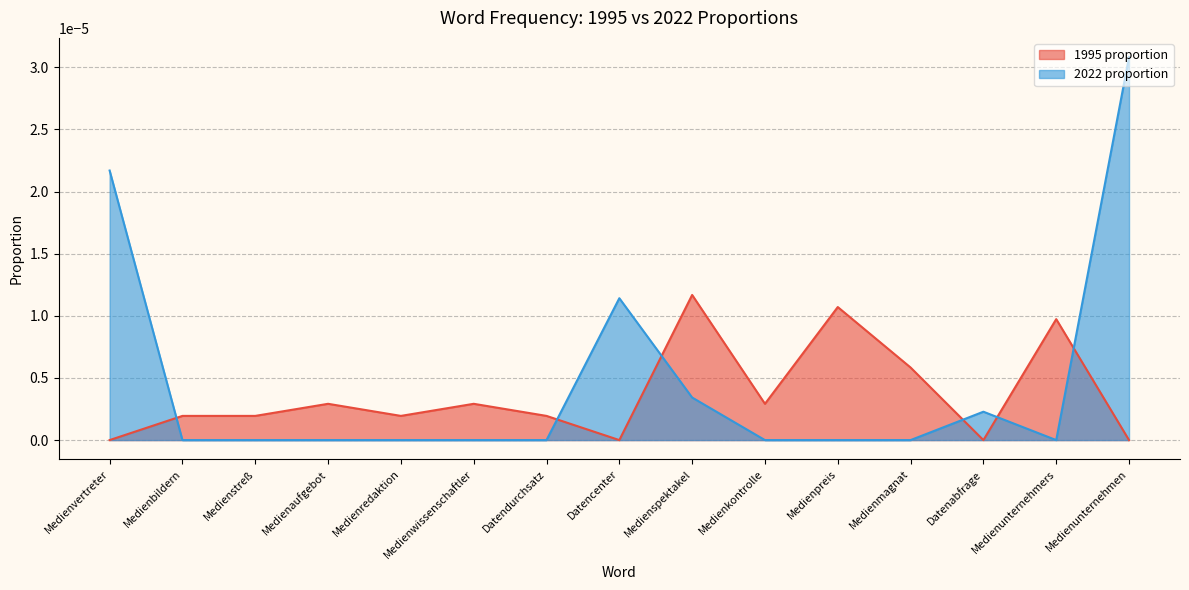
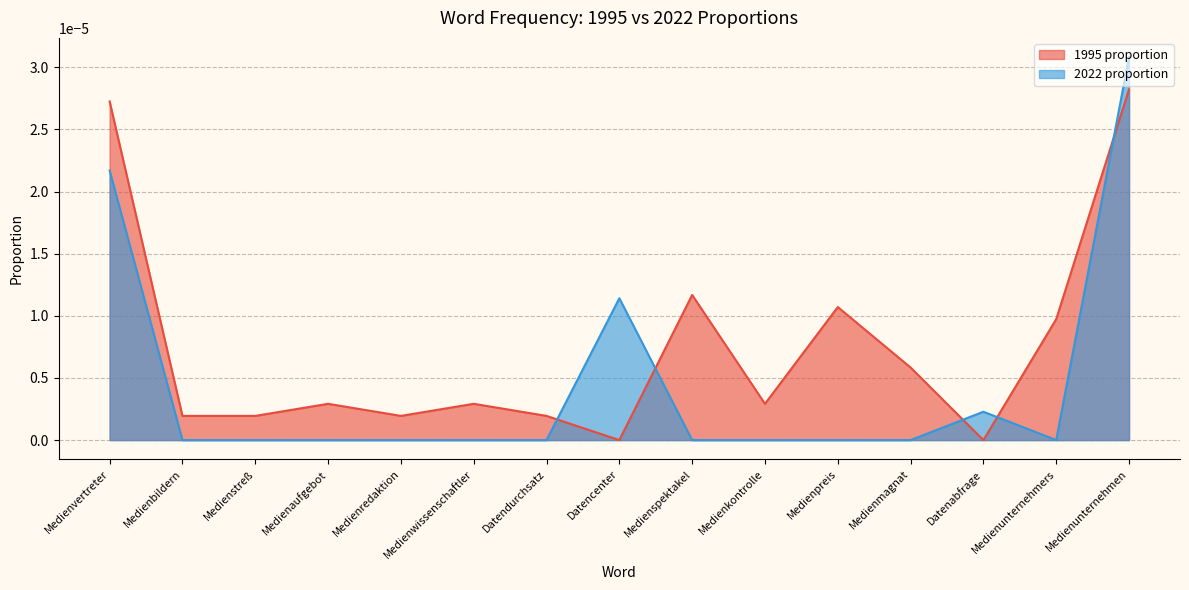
  {
    "1995 proportion": {
-     "Medienvertreter": 0.00000,
+     "Medienvertreter": 0.00003,
      "Medienbildern": 0.0000019,
      "Medienstreß": 0.0000019,
      "Medienaufgebot": 0.0000029,
      "Medienredaktion": 0.0000019,
      "Medienwissenschaftler": 0.0000029,
      "Datendurchsatz": 0.0000019,
      "Datencenter": 0.00000,
      "Medienspektakel": 0.0000117,
      "Medienkontrolle": 0.0000029,
      "Medienpreis": 0.0000107,
      "Medienmagnat": 0.0000058,
      "Datenabfrage": 0.00000,
      "Medienunternehmers": 0.0000097,
-     "Medienunternehmen": 0.00000
+     "Medienunternehmen": 0.00003
    },
    "2022 proportion": {
      "Medienvertreter": 0.0000217,
      "Medienbildern": 0.000000,
      "Medienstreß": 0.000000,
      "Medienaufgebot": 0.000000,
      "Medienredaktion": 0.000000,
      "Medienwissenschaftler": 0.000000,
      "Datendurchsatz": 0.000000,
      "Datencenter": 0.0000114,
-     "Medienspektakel": 0.000003,
+     "Medienspektakel": 0.000000,
      "Medienkontrolle": 0.000000,
      "Medienpreis": 0.000000,
      "Medienmagnat": 0.000000,
      "Datenabfrage": 0.0000023,
      "Medienunternehmers": 0.000000
    }
  }
